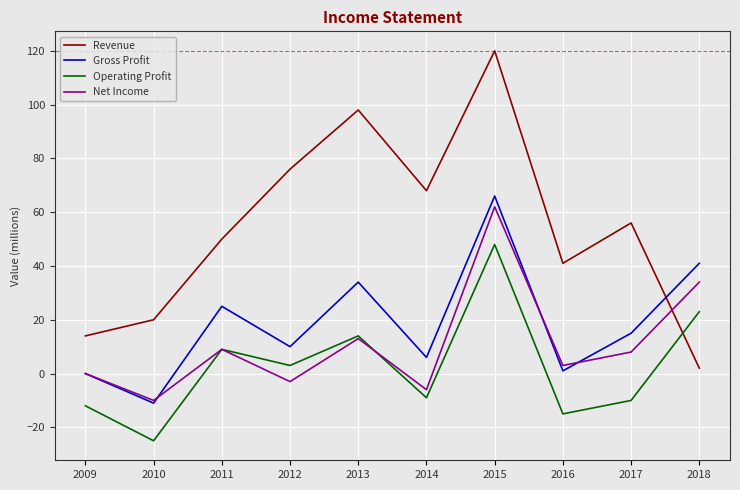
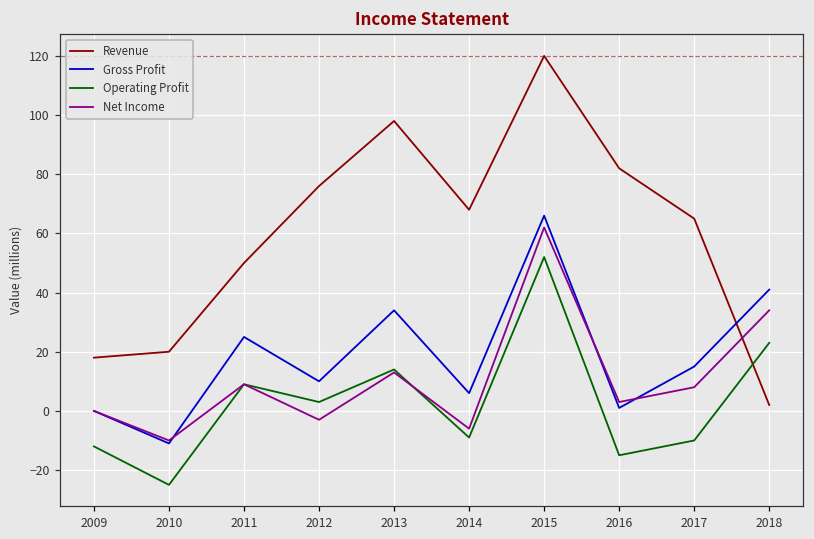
  {
    "Revenue": {
-     "2009": 14,
+     "2009": 18,
      "2010": 20,
      "2011": 50,
      "2012": 76,
      "2013": 98,
      "2014": 68,
      "2015": 120,
-     "2016": 41,
-     "2017": 56,
+     "2016": 82,
+     "2017": 65,
      "2018": 2
    },
    "Gross Profit": {
      "2010": -11,
      "2011": 25,
      "2012": 10,
      "2013": 34,
      "2014": 6,
      "2015": 66,
      "2016": 1,
      "2017": 15,
      "2018": 41
    },
    "Operating Profit": {
      "2009": -12,
      "2010": -25,
      "2012": 3,
      "2013": 14,
      "2014": -9,
-     "2015": 48,
+     "2015": 52,
      "2016": -15,
      "2017": -10,
      "2018": 23
    },
    "Net Income": {
      "2010": -10,
      "2012": -3,
      "2013": 13,
      "2014": -6,
      "2015": 62,
      "2016": 3,
      "2017": 8,
      "2018": 34
    }
  }
